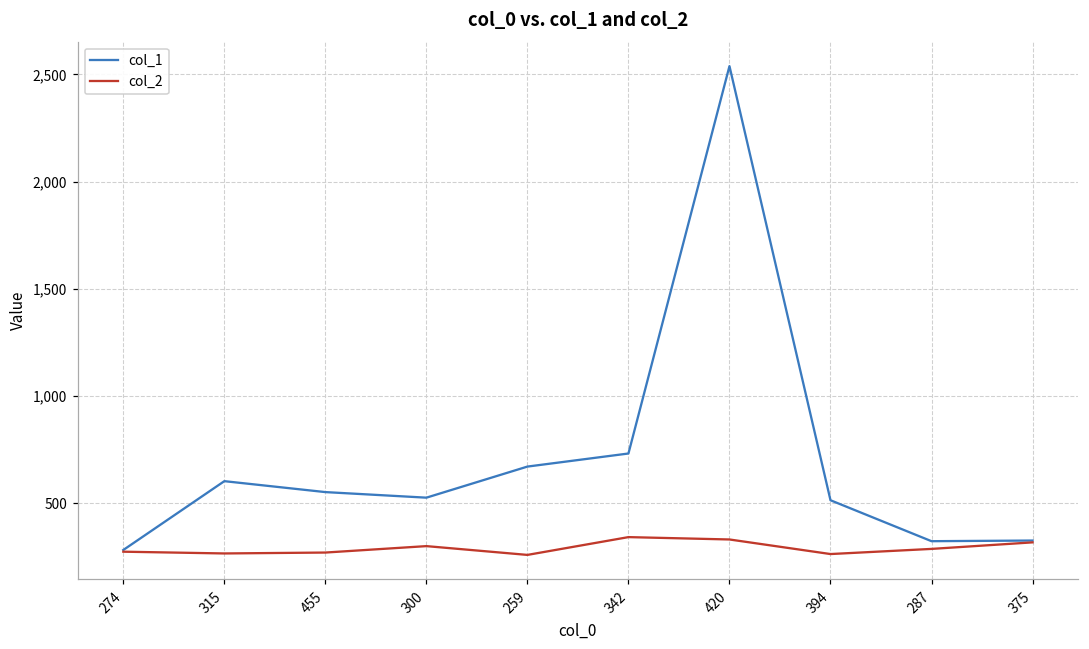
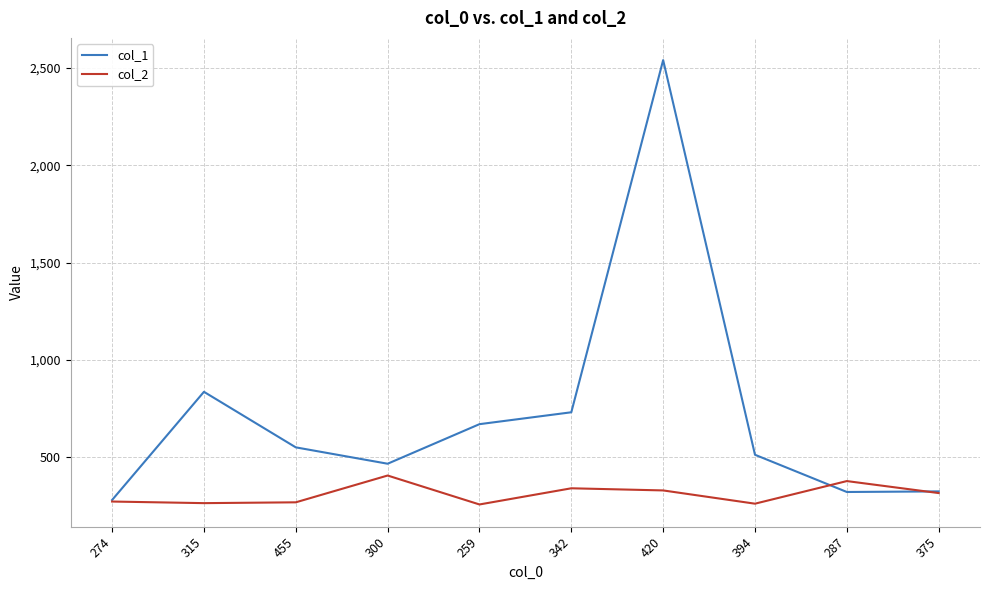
  {
    "col_1": {
-     "315": "600",
+     "315": "840",
      "455": "550",
-     "300": "530",
+     "300": "470",
      "259": "670",
      "342": "730",
      "420": "2,540",
      "394": "510",
      "287": "320"
    },
    "col_2": {
      "315": "270",
      "455": "270",
-     "300": "300",
+     "300": "410",
      "259": "260",
      "342": "340",
      "420": "330",
      "394": "260",
-     "287": "290"
+     "287": "380"
    }
  }
